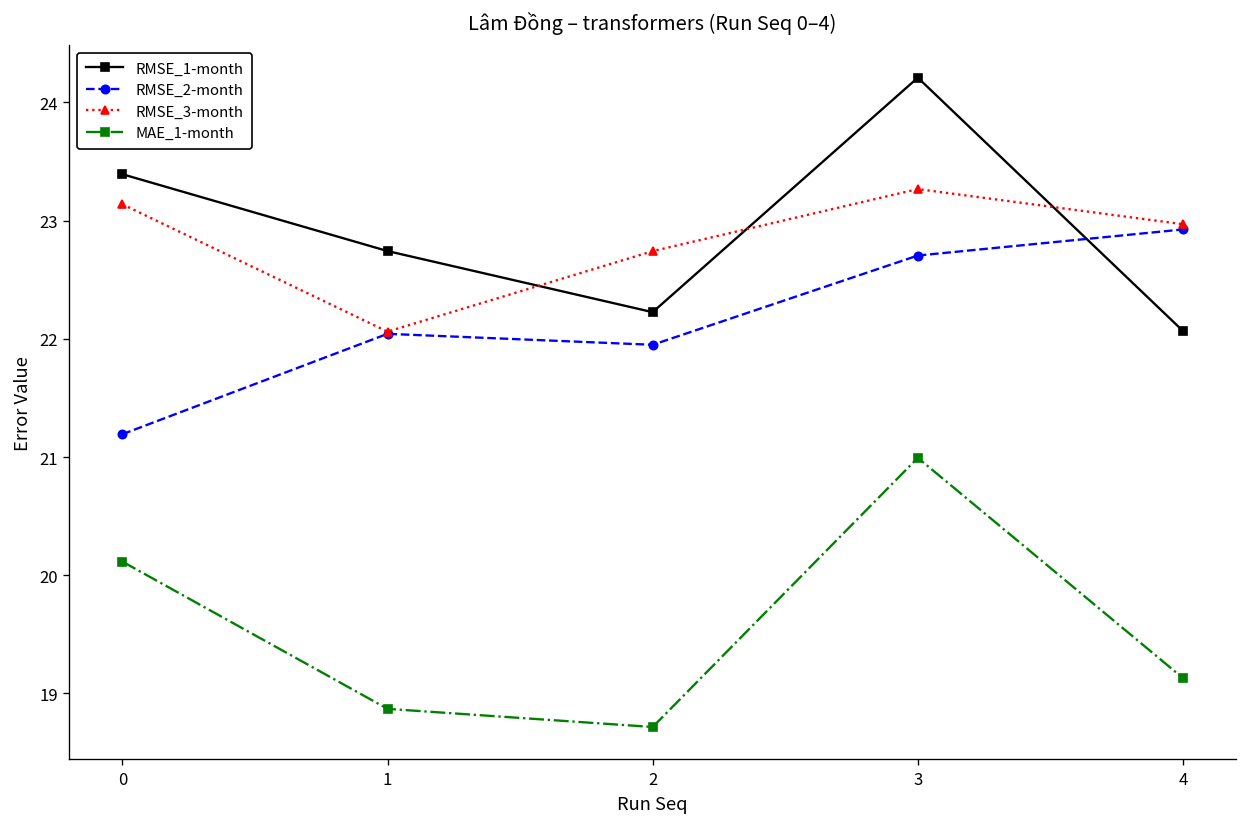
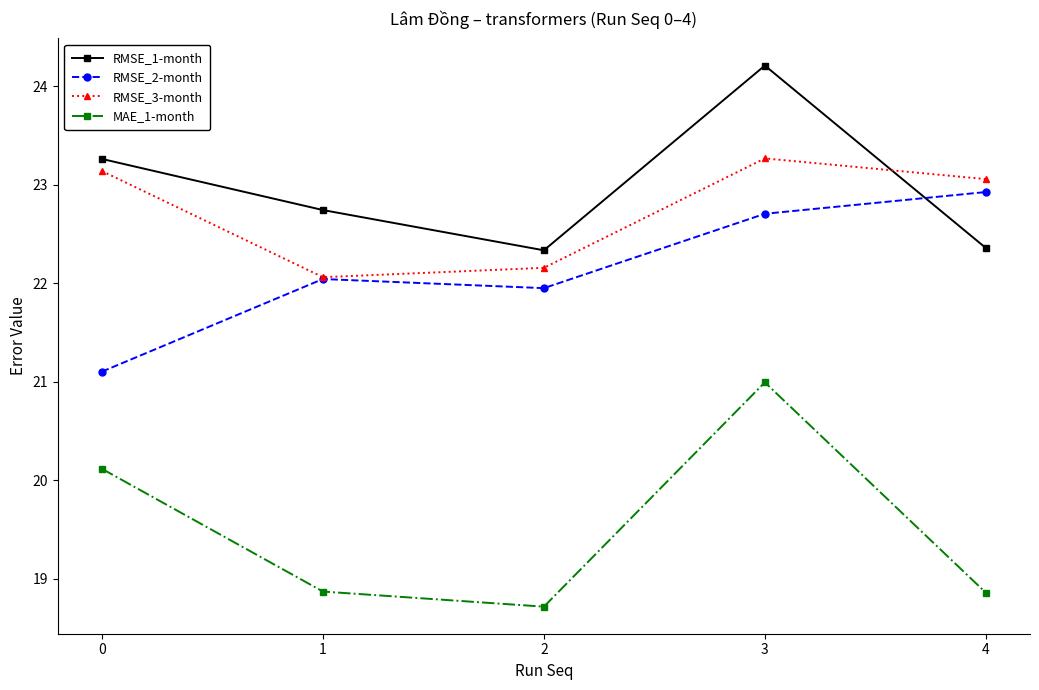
  {
    "RMSE_1-month": {
-     "0": 23.4,
+     "0": 23.3,
      "1": 22.7,
-     "2": 22.2,
+     "2": 22.3,
      "3": 24.2,
-     "4": 22.1
+     "4": 22.4
    },
    "RMSE_2-month": {
-     "0": 21.2,
+     "0": 21.1,
      "2": 21.9,
      "3": 22.7,
      "4": 22.9
    },
    "RMSE_3-month": {
      "0": 23.1,
-     "2": 22.7,
+     "2": 22.2,
      "3": 23.3,
-     "4": 23.0
+     "4": 23.1
    },
    "MAE_1-month": {
      "0": 20.1,
      "1": 18.9,
      "2": 18.7,
      "3": 21.0,
-     "4": 19.1
+     "4": 18.9
    }
  }
